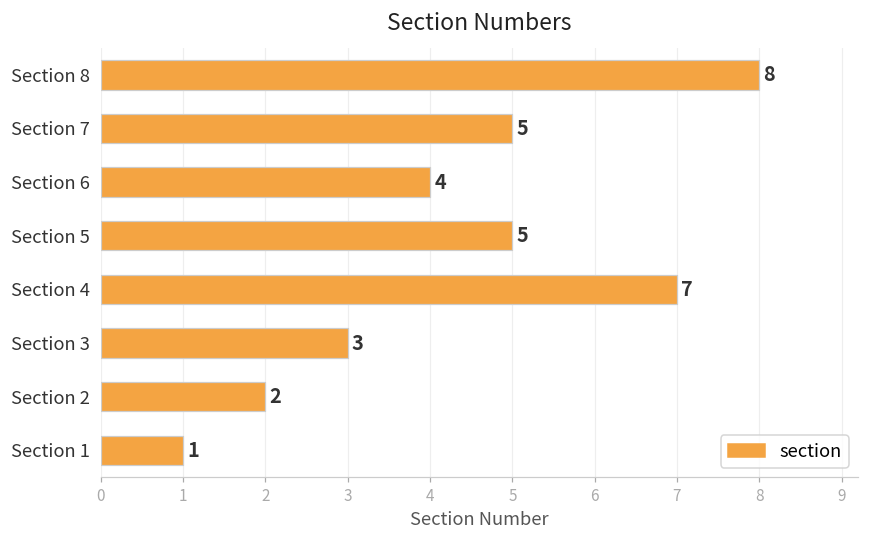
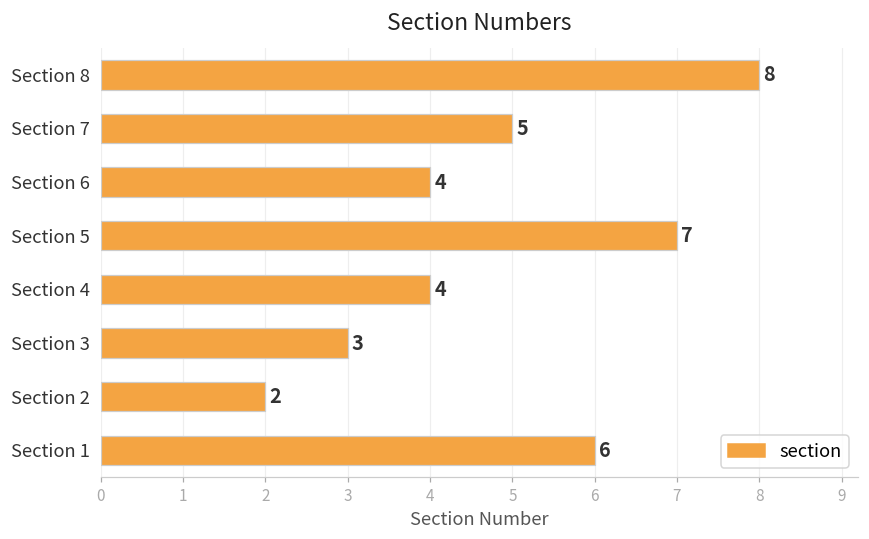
  {
    "Section 8": 8,
    "Section 7": 5,
    "Section 6": 4,
-   "Section 5": 5,
-   "Section 4": 7,
+   "Section 5": 7,
+   "Section 4": 4,
    "Section 3": 3,
    "Section 2": 2,
-   "Section 1": 1
+   "Section 1": 6
  }
